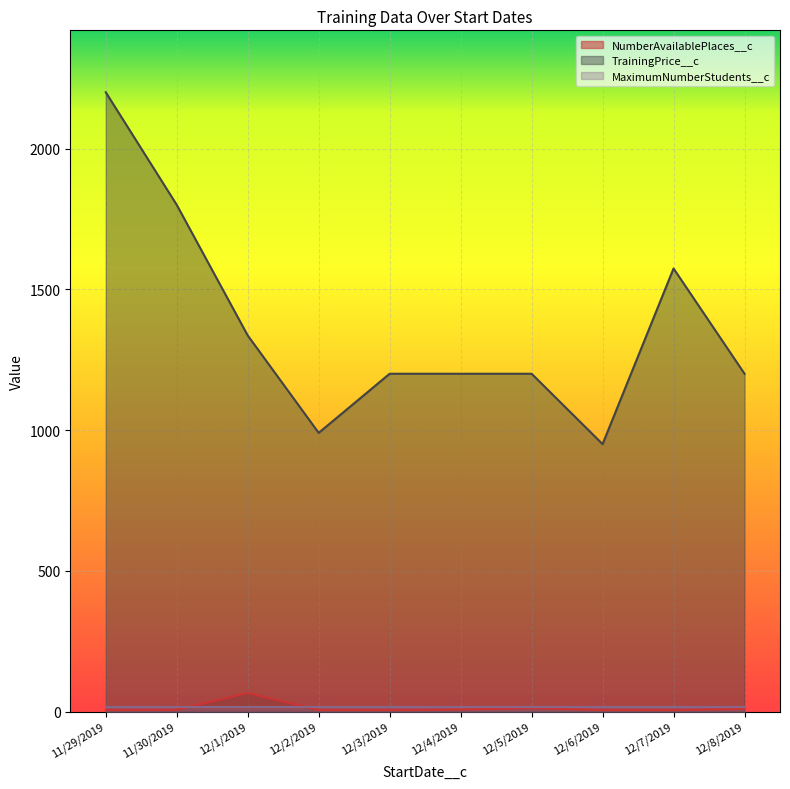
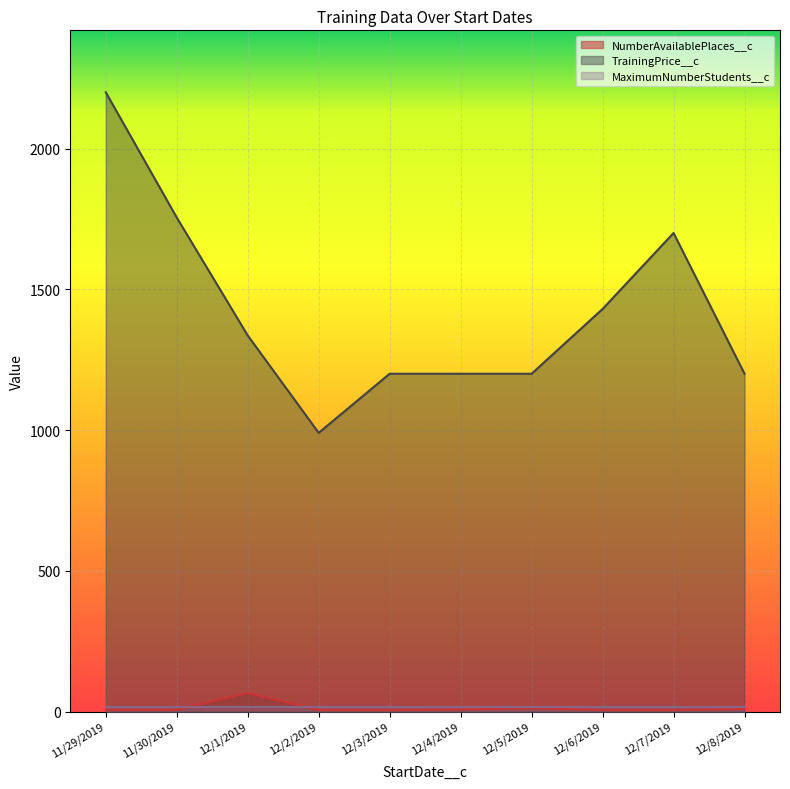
  {
    "NumberAvailablePlaces__c": {
      "11/29/2019": 10,
      "12/1/2019": 70,
      "12/2/2019": 10,
      "12/3/2019": 10,
      "12/6/2019": 10,
      "12/7/2019": 10
    },
    "TrainingPrice__c": {
      "11/29/2019": 2200,
-     "11/30/2019": 1800,
+     "11/30/2019": 1760,
      "12/1/2019": 1340,
      "12/2/2019": 990,
      "12/3/2019": 1200,
      "12/4/2019": 1200,
      "12/5/2019": 1200,
-     "12/6/2019": 950,
-     "12/7/2019": 1570,
+     "12/6/2019": 1430,
+     "12/7/2019": 1700,
      "12/8/2019": 1200
    },
    "MaximumNumberStudents__c": {
      "11/29/2019": 20,
      "12/1/2019": 20,
      "12/2/2019": 20,
      "12/3/2019": 20,
      "12/6/2019": 20,
      "12/7/2019": 20
    }
  }
